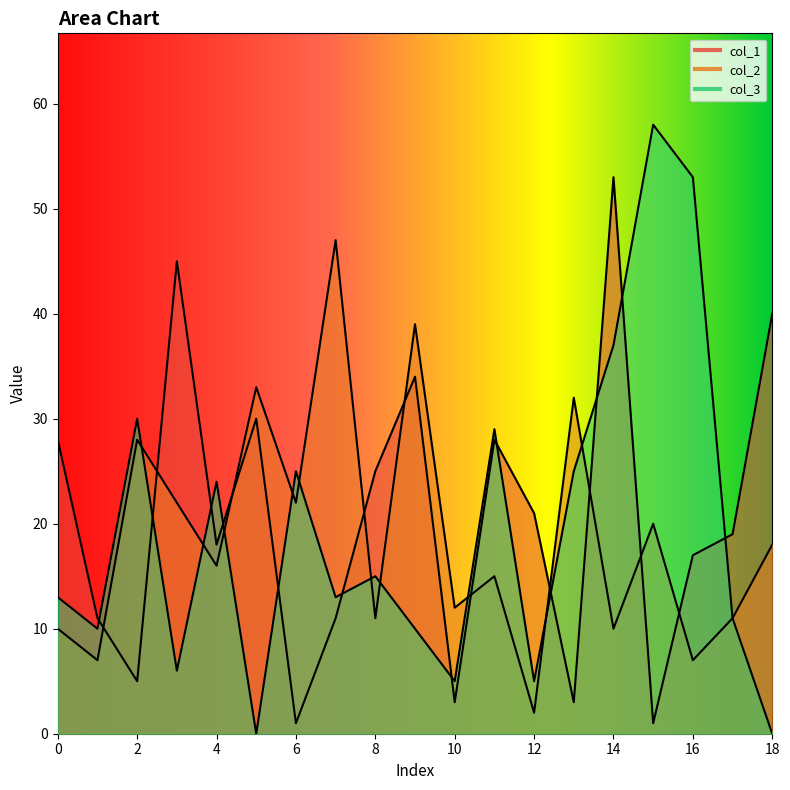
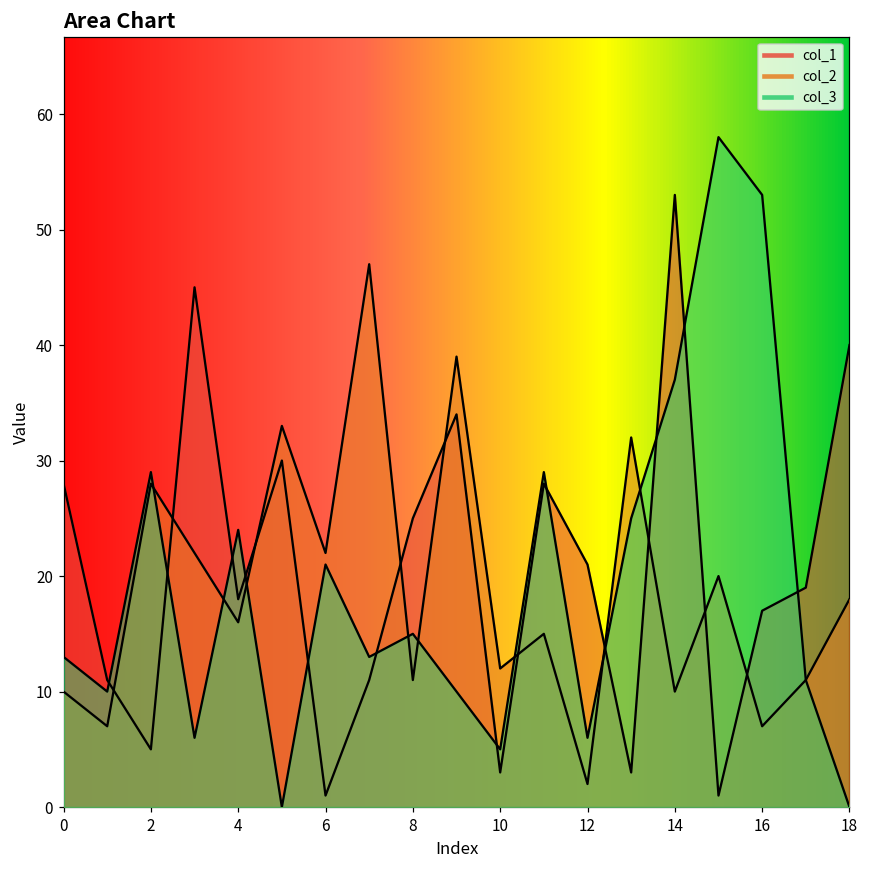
  {
    "col_3": {
      "0": 13,
-     "2": 30,
+     "2": 29,
      "4": 24,
-     "6": 25,
+     "6": 21,
      "8": 15,
      "10": 5,
-     "12": 5,
+     "12": 6,
      "14": 37,
      "16": 53,
      "18": 0
    }
  }
